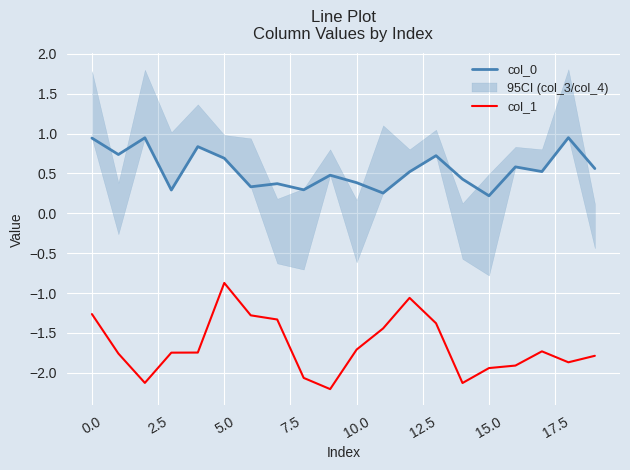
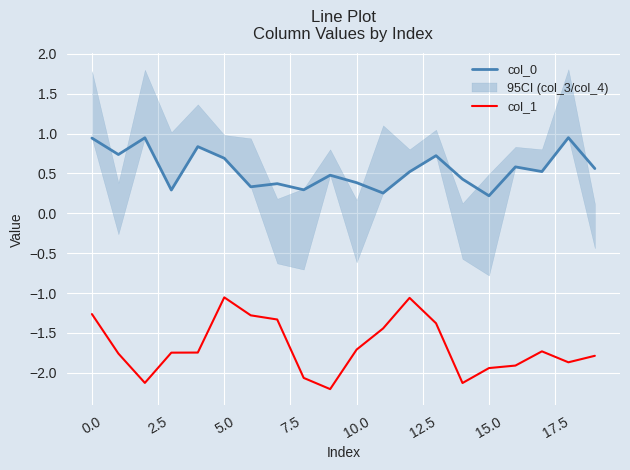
  {
    "col_1": {
      "0.0": -1.3,
-     "5.0": -0.9,
+     "5.0": -1.1,
      "10.0": -1.7,
      "15.0": -1.9
    }
  }
